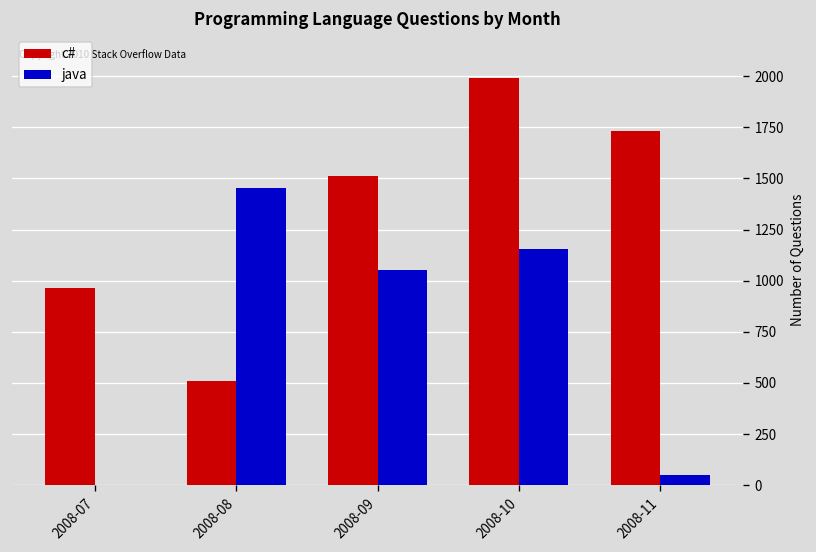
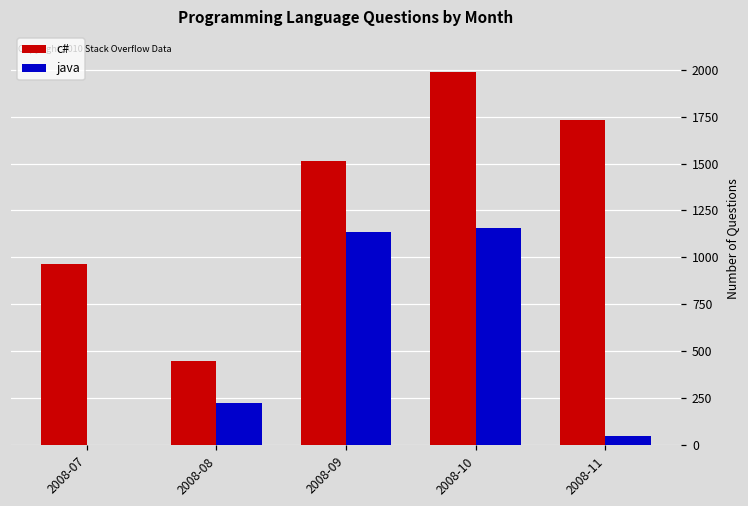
  {
    "c#": {
      "2008-07": 970,
-     "2008-08": 510,
+     "2008-08": 450,
      "2008-09": 1510,
      "2008-10": 1990,
      "2008-11": 1730
    },
    "java": {
      "2008-07": 0,
-     "2008-08": 1450,
-     "2008-09": 1050,
+     "2008-08": 220,
+     "2008-09": 1140,
      "2008-10": 1150,
      "2008-11": 50
    }
  }
